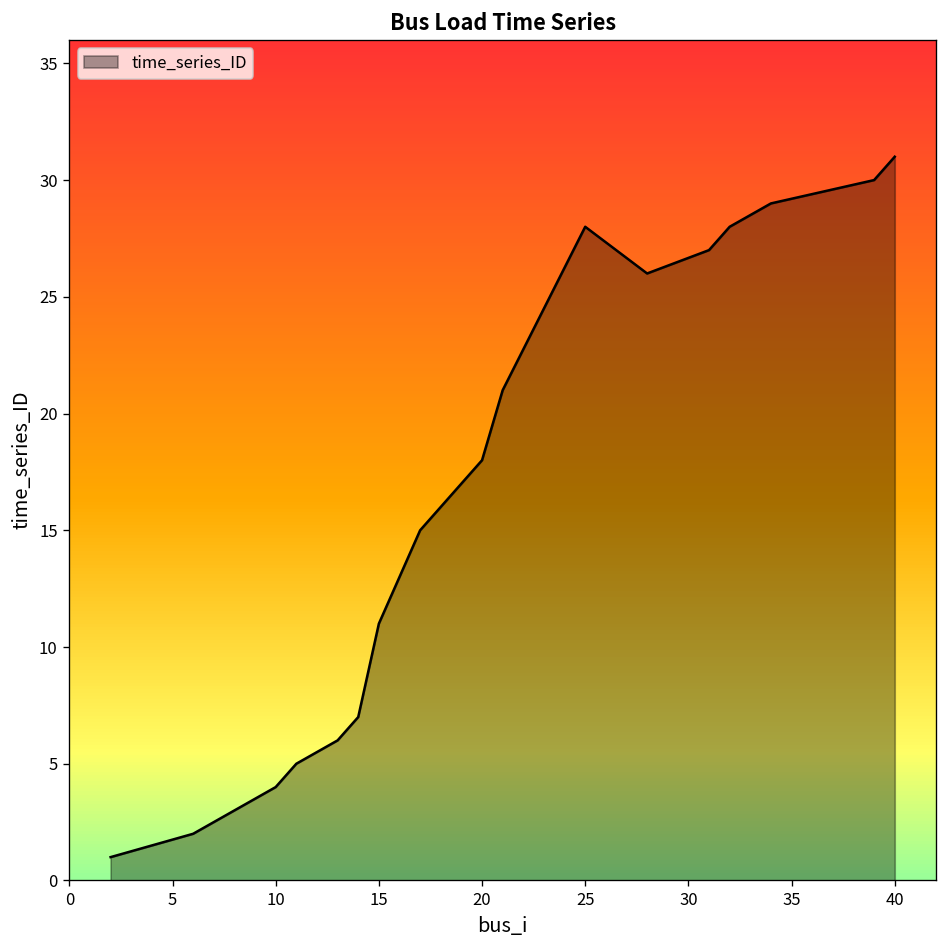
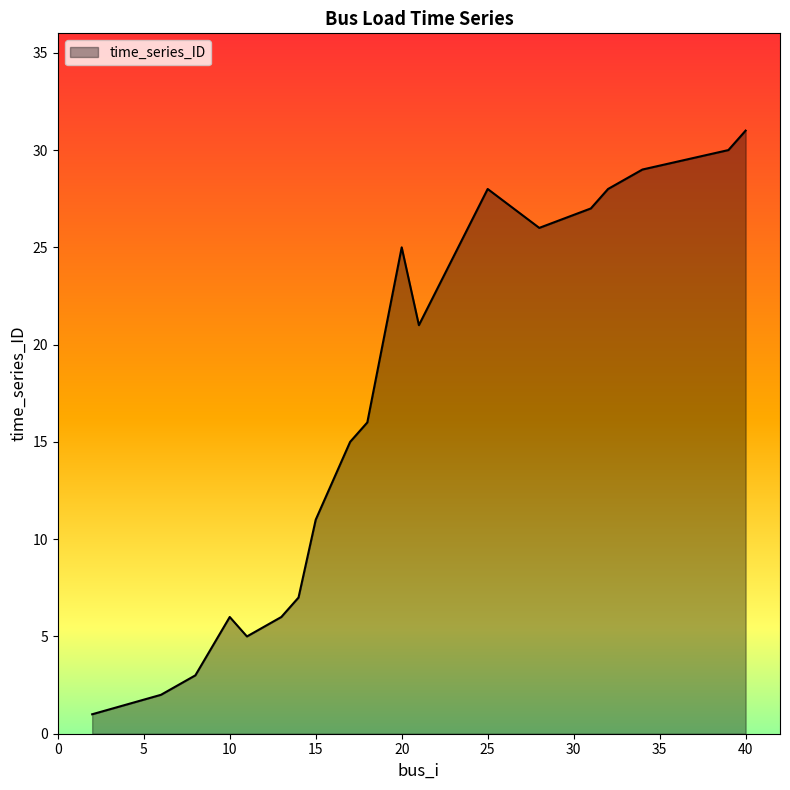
  {
-   "10": 4,
+   "10": 6,
    "15": 11,
-   "20": 18,
+   "20": 25,
    "25": 28,
    "40": 31
  }
